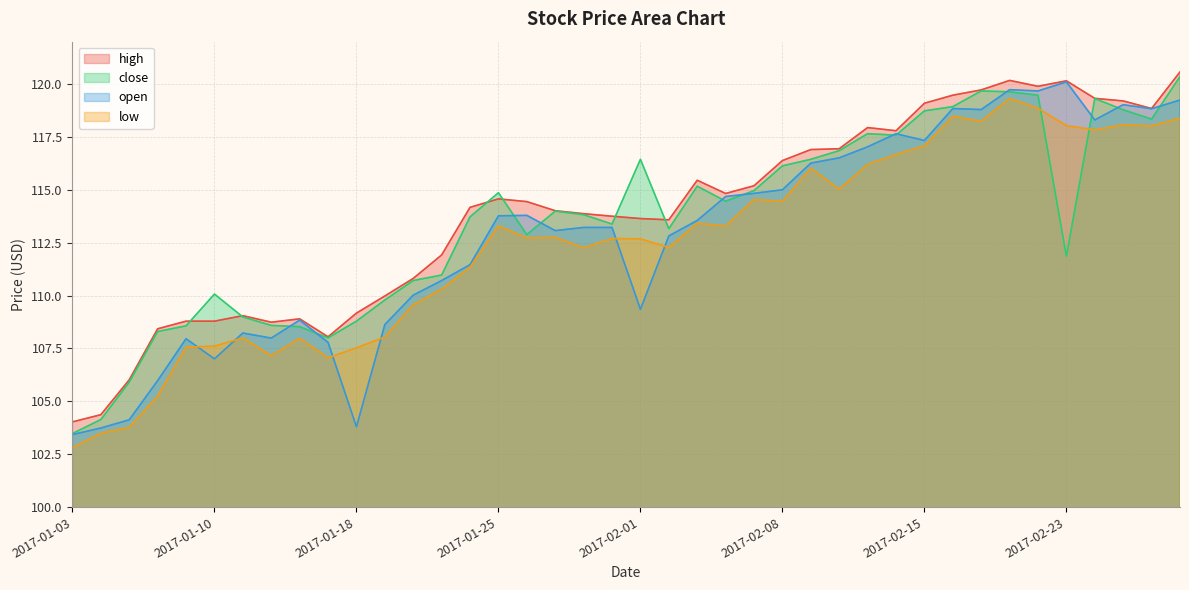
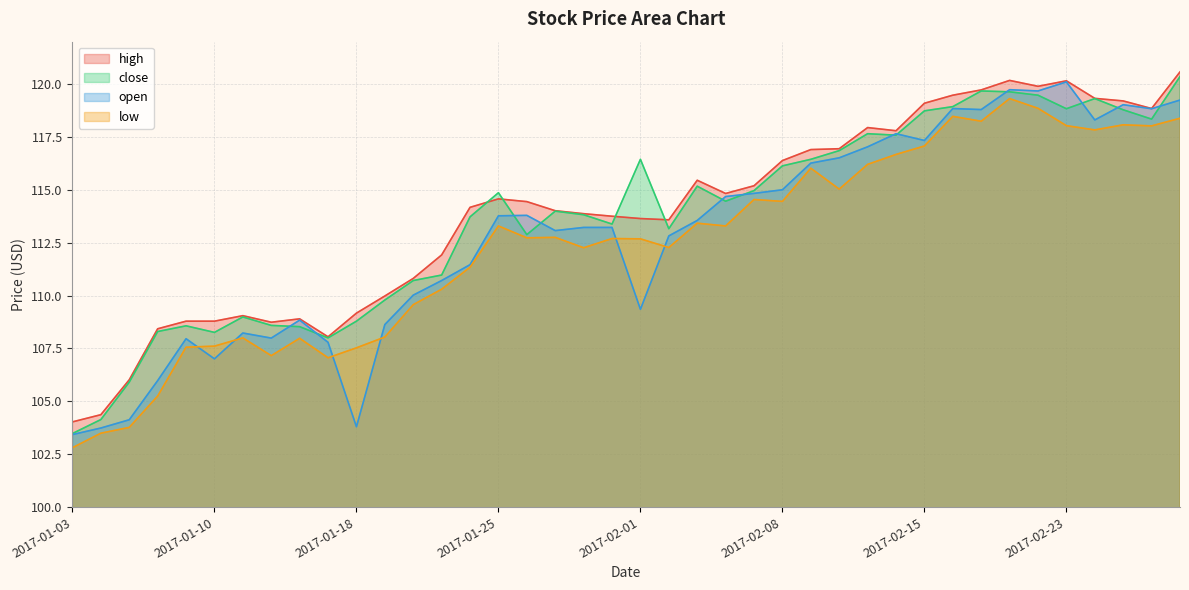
  {
    "close": {
-     "2017-01-10": 110.1,
+     "2017-01-10": 108.3,
      "2017-01-18": 108.8,
      "2017-01-25": 114.9,
      "2017-02-01": 116.4,
      "2017-02-08": 116.1,
      "2017-02-15": 118.7,
-     "2017-02-23": 111.9
+     "2017-02-23": 118.8
    },
    "open": {
      "2017-01-10": 107.0,
      "2017-01-18": 103.8,
      "2017-01-25": 113.8,
      "2017-02-01": 109.4,
      "2017-02-08": 115.0,
      "2017-02-15": 117.3
    }
  }
